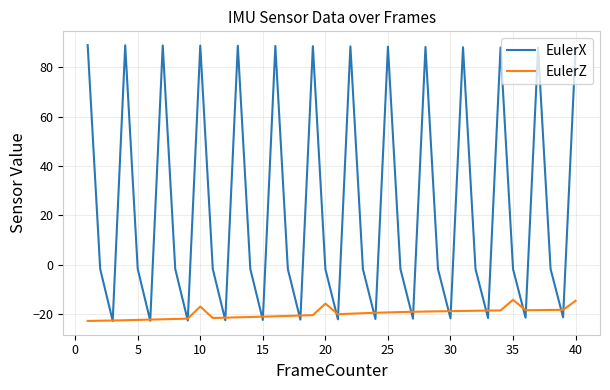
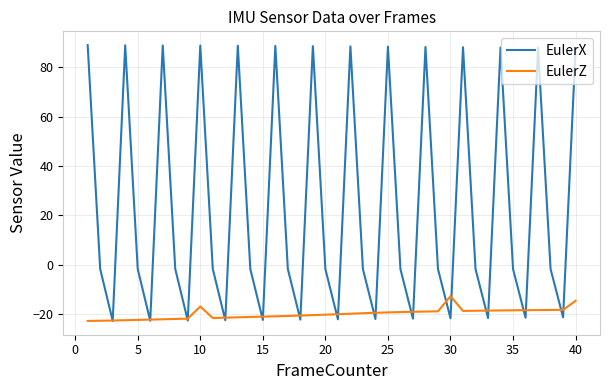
  {
    "EulerX": {
      "5": -2,
      "10": 89,
      "15": -22,
      "20": -2,
      "25": 88,
      "30": -22,
      "35": -2
    },
    "EulerZ": {
      "5": -22,
      "10": -17,
      "15": -21,
-     "20": -16,
+     "20": -20,
      "25": -19,
-     "30": -19,
-     "35": -14,
+     "30": -13,
+     "35": -18,
      "40": -15
    }
  }
